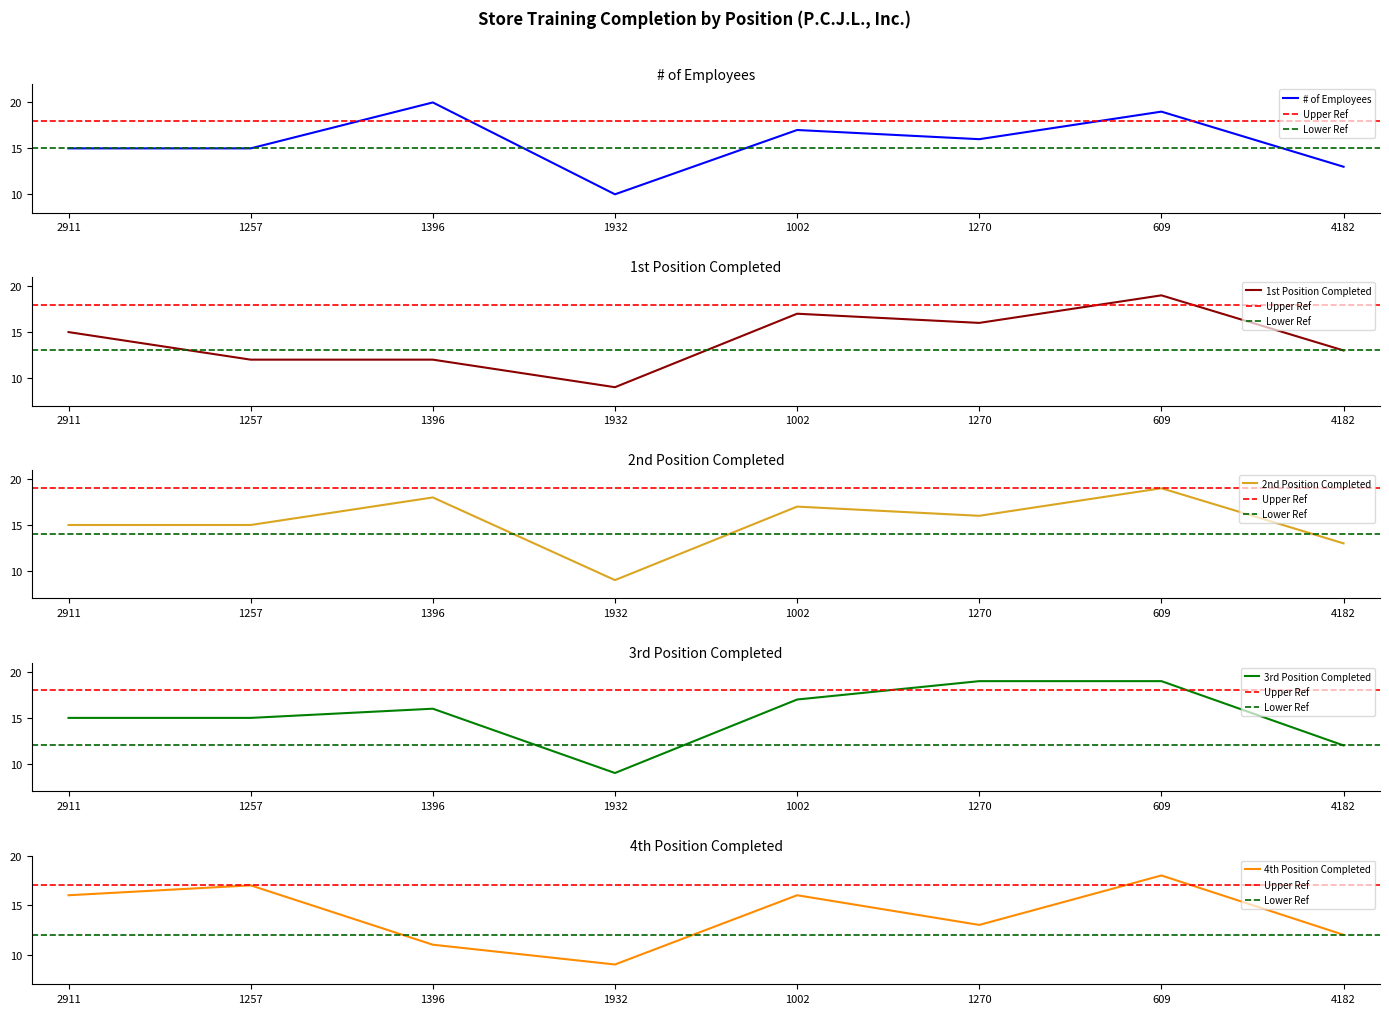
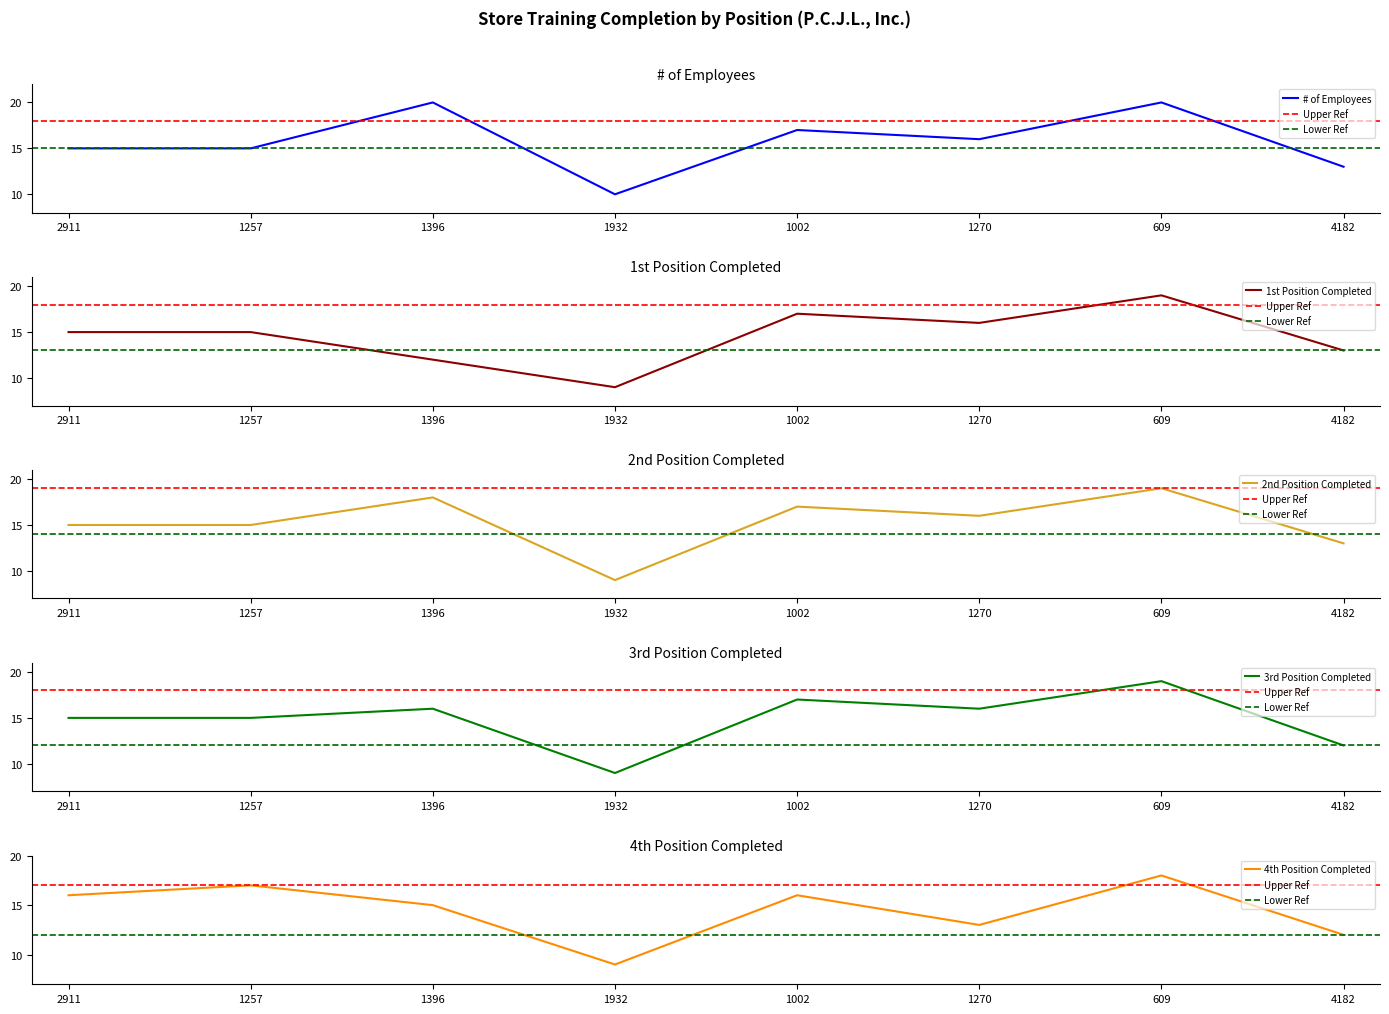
  {
    "# of Employees": {
      "2911": 15,
      "1257": 15,
      "1396": 20,
      "1932": 10,
      "1002": 17,
      "1270": 16,
-     "609": 19,
+     "609": 20,
      "4182": 13
    },
    "1st Position Completed": {
      "2911": 15,
-     "1257": 12,
+     "1257": 15,
      "1396": 12,
      "1932": 9,
      "1002": 17,
      "1270": 16,
      "609": 19,
      "4182": 13
    },
    "2nd Position Completed": {
      "2911": 15,
      "1257": 15,
      "1396": 18,
      "1932": 9,
      "1002": 17,
      "1270": 16,
      "609": 19,
      "4182": 13
    },
    "3rd Position Completed": {
      "2911": 15,
      "1257": 15,
      "1396": 16,
      "1932": 9,
      "1002": 17,
-     "1270": 19,
+     "1270": 16,
      "609": 19,
      "4182": 12
    },
    "4th Position Completed": {
      "2911": 16,
      "1257": 17,
-     "1396": 11,
+     "1396": 15,
      "1932": 9,
      "1002": 16,
      "1270": 13,
      "609": 18,
      "4182": 12
    }
  }
